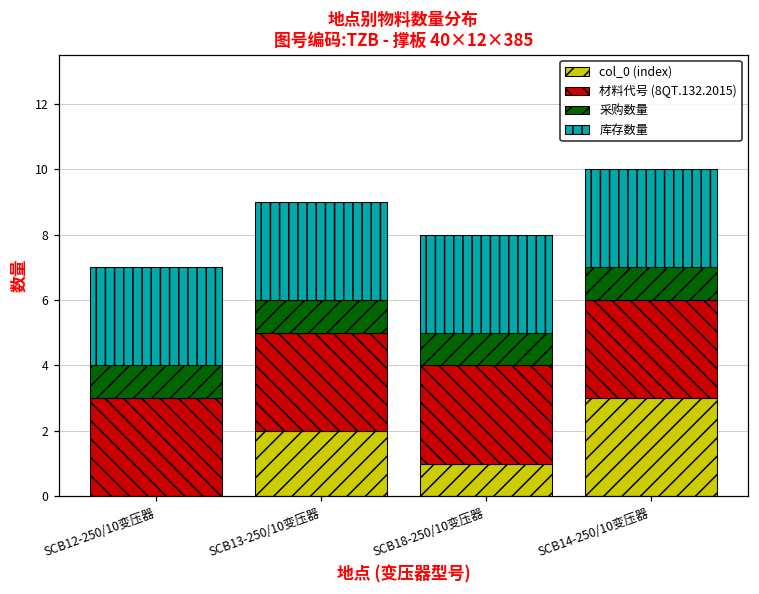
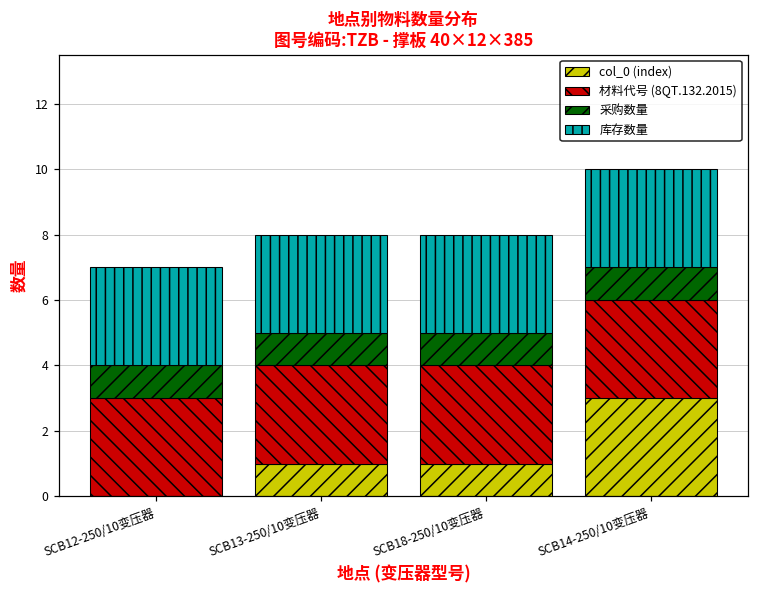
  {
    "col_0 (index)": {
      "SCB12-250/10变压器": 0,
-     "SCB13-250/10变压器": 2,
+     "SCB13-250/10变压器": 1,
      "SCB18-250/10变压器": 1,
      "SCB14-250/10变压器": 3
    },
    "材料代号 (8QT.132.2015)": {
      "SCB12-250/10变压器": 3,
      "SCB13-250/10变压器": 3,
      "SCB18-250/10变压器": 3,
      "SCB14-250/10变压器": 3
    },
    "采购数量": {
      "SCB12-250/10变压器": 1,
      "SCB13-250/10变压器": 1,
      "SCB18-250/10变压器": 1,
      "SCB14-250/10变压器": 1
    },
    "库存数量": {
      "SCB12-250/10变压器": 3,
      "SCB13-250/10变压器": 3,
      "SCB18-250/10变压器": 3,
      "SCB14-250/10变压器": 3
    }
  }
